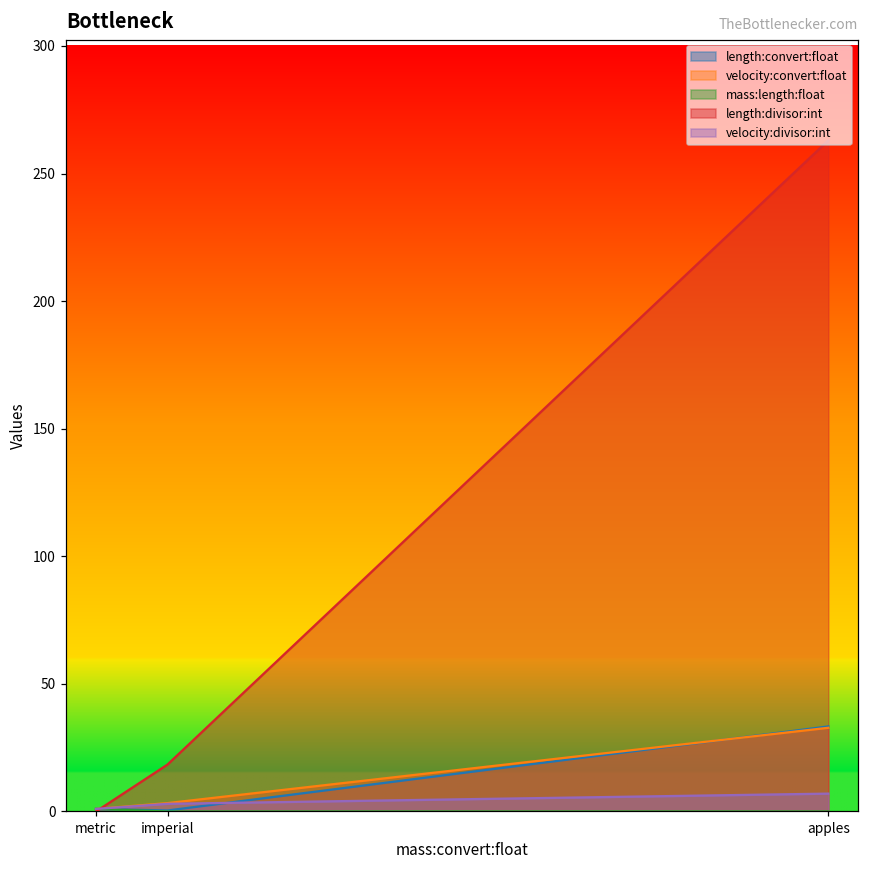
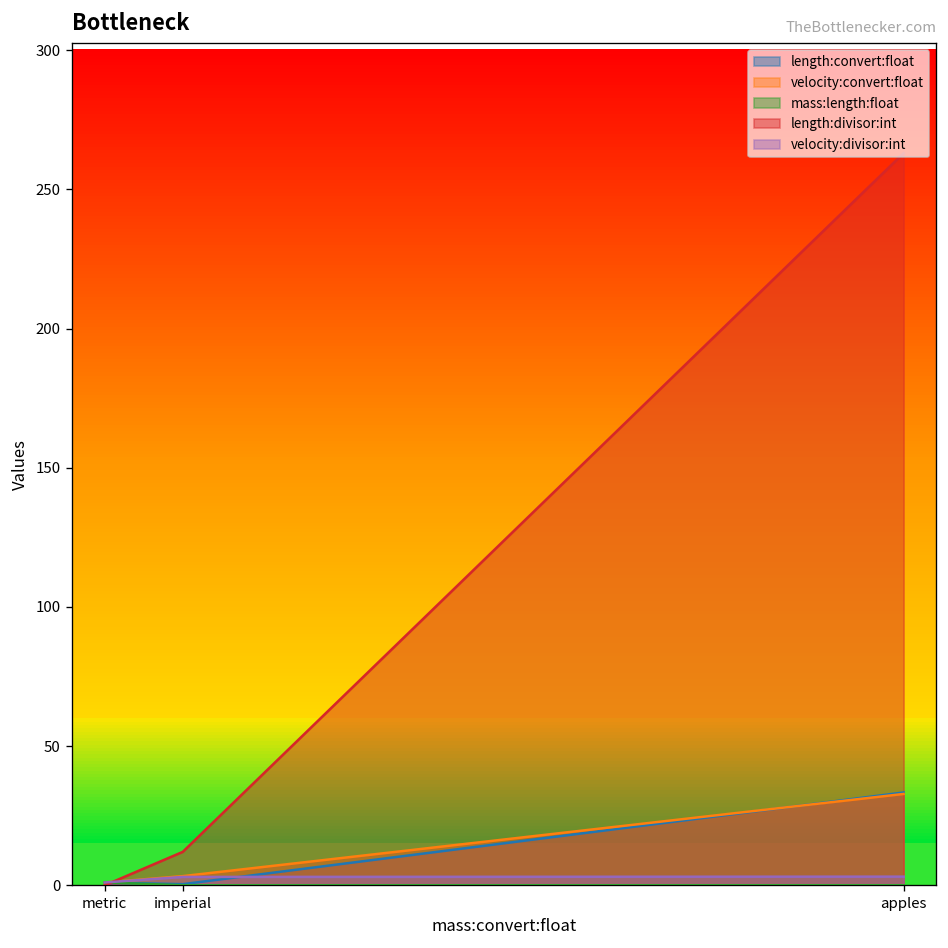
  {
    "mass:length:float": {
      "apples": 0
    },
    "length:divisor:int": {
-     "imperial": 18,
+     "imperial": 12,
      "apples": 263
    },
    "velocity:divisor:int": {
-     "apples": 7
+     "apples": 3
    }
  }
